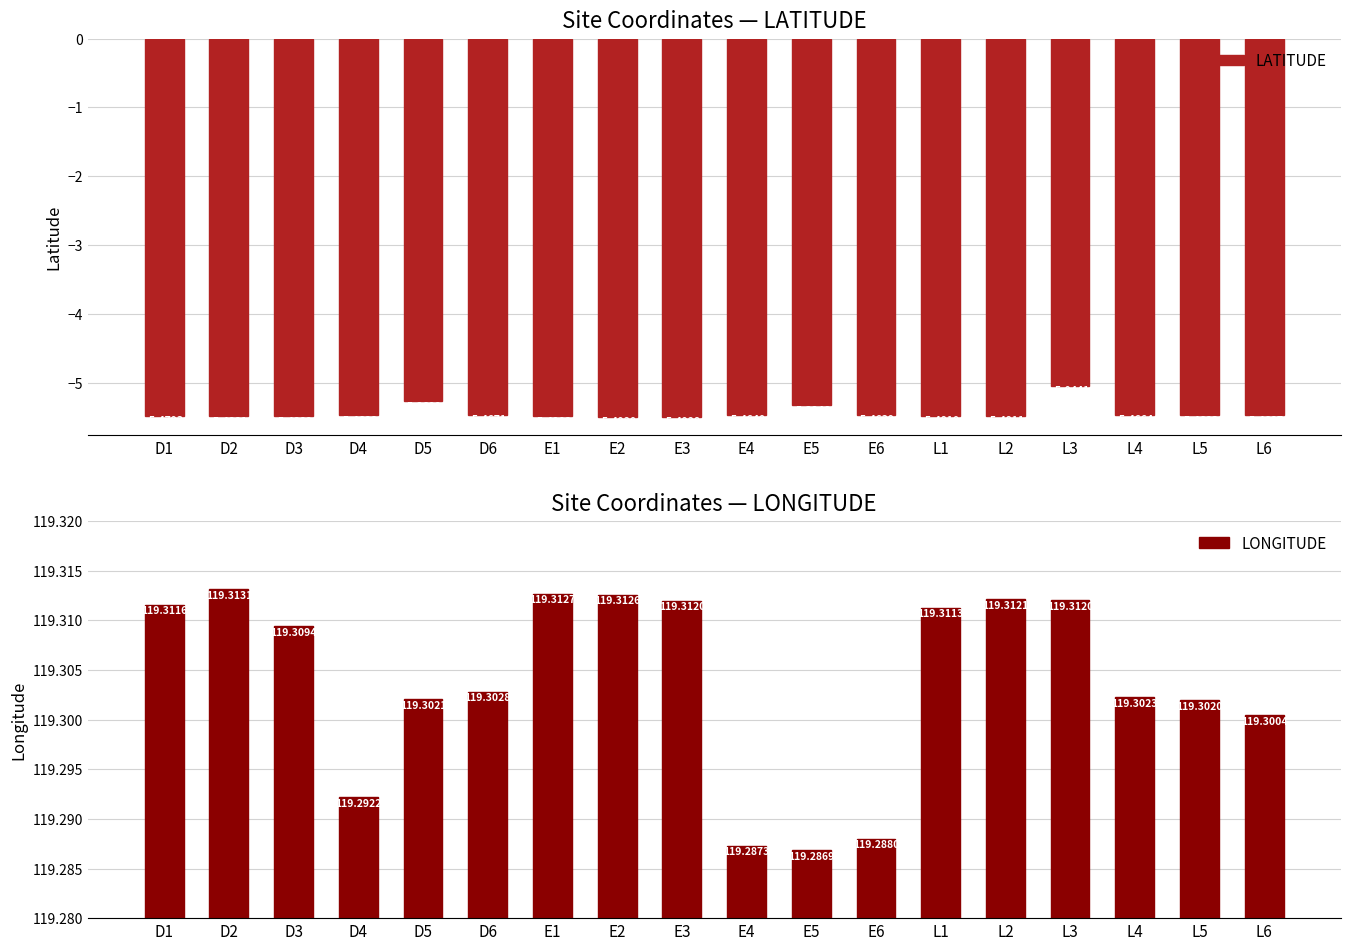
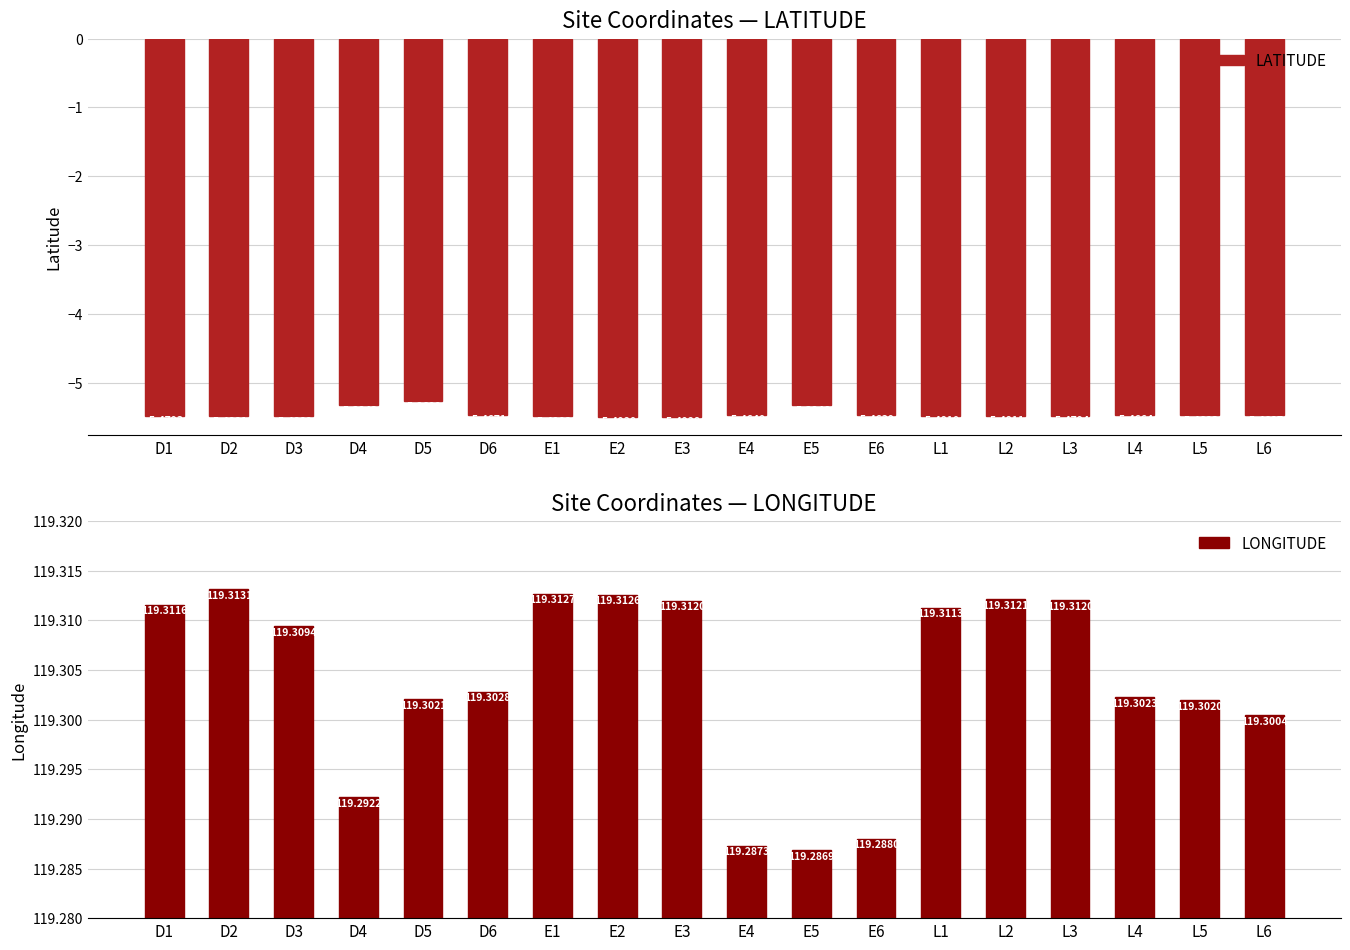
  {
    "Site Coordinates — LATITUDE": {
      "D1": -5.5,
      "D2": -5.5,
      "D3": -5.5,
-     "D4": -5.5,
+     "D4": -5.3,
      "D5": -5.3,
      "D6": -5.5,
      "E1": -5.5,
      "E2": -5.5,
      "E3": -5.5,
      "E4": -5.5,
      "E5": -5.3,
      "E6": -5.5,
      "L1": -5.5,
      "L2": -5.5,
-     "L3": -5.0,
+     "L3": -5.5,
      "L4": -5.5,
      "L5": -5.5,
      "L6": -5.5
    },
    "Site Coordinates — LONGITUDE": {
      "D1": 119.3116,
      "D2": 119.3131,
      "D3": 119.3094,
      "D4": 119.2922,
      "D5": 119.3021,
      "D6": 119.3028,
      "E1": 119.3127,
      "E2": 119.3126,
      "E3": 119.3120,
      "E4": 119.2873,
      "E5": 119.2869,
      "E6": 119.2880,
      "L1": 119.3113,
      "L2": 119.3121,
      "L3": 119.3120,
      "L4": 119.3023,
      "L5": 119.3020,
      "L6": 119.3004
    }
  }
